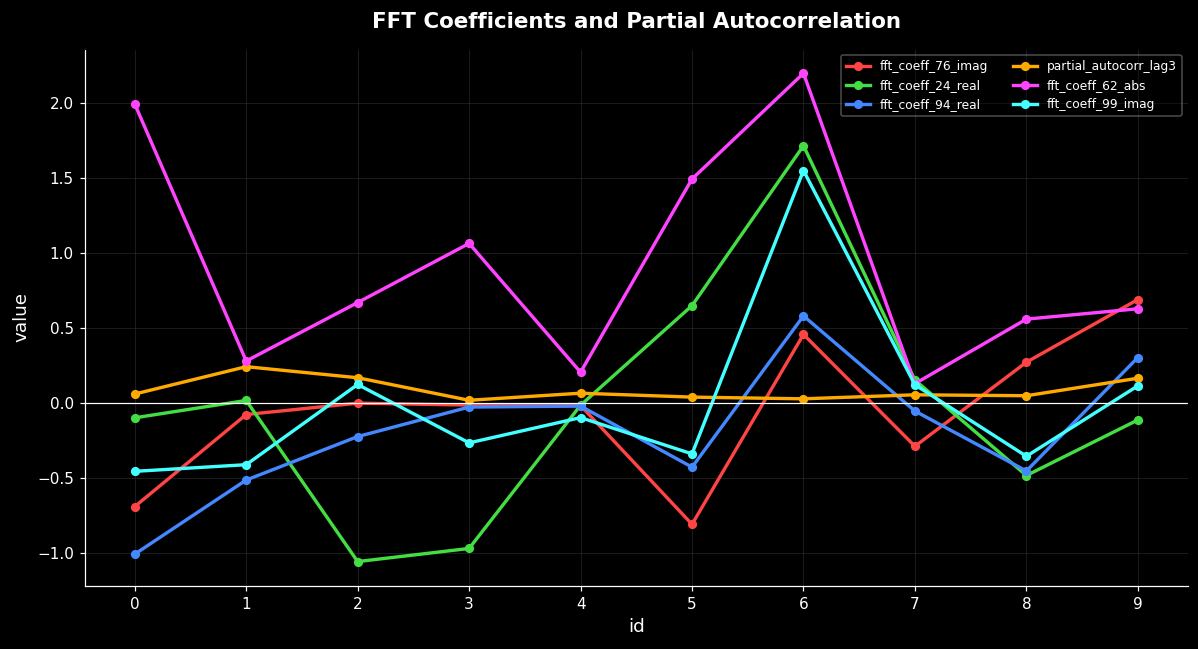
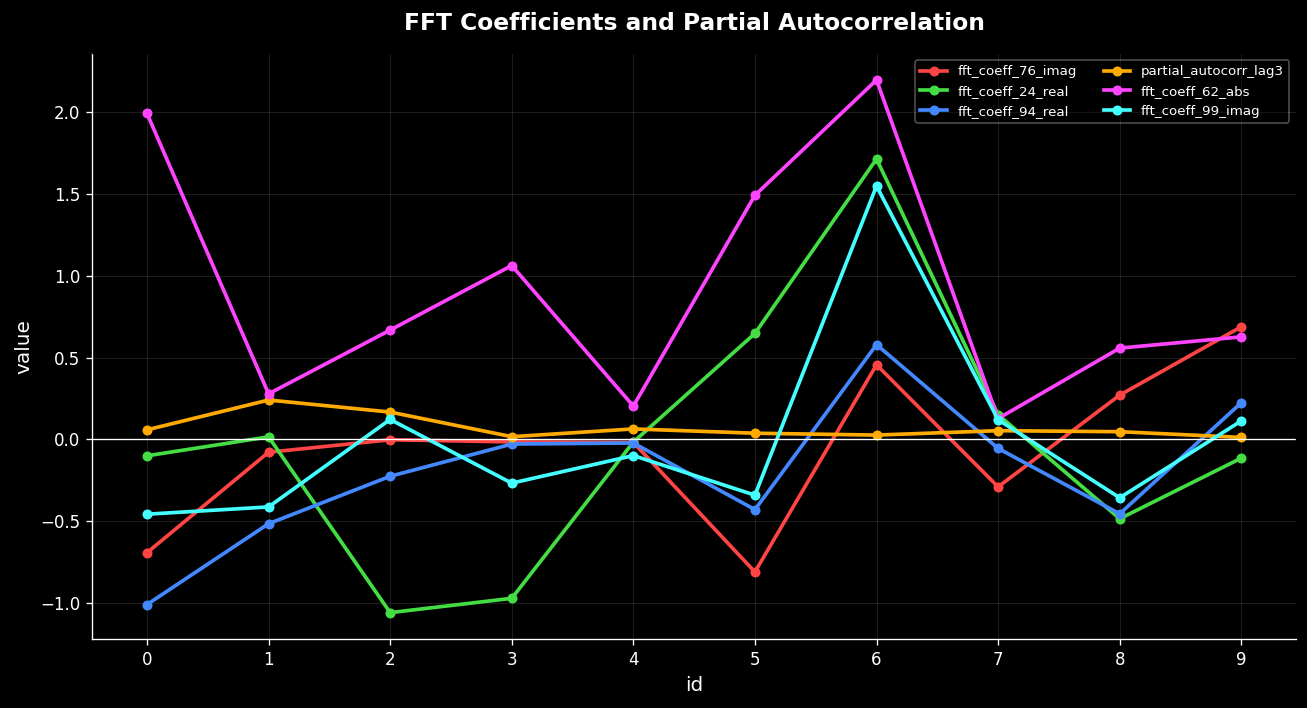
  {
    "fft_coeff_76_imag": {
      "0": -0.69,
      "1": -0.08,
      "2": 0.00,
      "5": -0.81,
      "6": 0.46,
      "7": -0.29,
      "8": 0.27,
      "9": 0.69
    },
    "fft_coeff_24_real": {
      "0": -0.10,
      "1": 0.02,
      "2": -1.06,
      "3": -0.97,
      "5": 0.65,
      "6": 1.72,
      "7": 0.15,
      "8": -0.49,
      "9": -0.11
    },
    "fft_coeff_94_real": {
      "0": -1.01,
      "1": -0.52,
      "2": -0.23,
      "5": -0.43,
      "6": 0.58,
      "7": -0.05,
      "8": -0.45,
-     "9": 0.30
+     "9": 0.22
    },
    "partial_autocorr_lag3": {
      "0": 0.06,
      "1": 0.24,
      "2": 0.17,
      "3": 0.02,
      "4": 0.06,
      "5": 0.04,
      "6": 0.03,
      "7": 0.05,
      "8": 0.05,
-     "9": 0.16
+     "9": 0.01
    },
    "fft_coeff_62_abs": {
      "0": 1.99,
      "1": 0.28,
      "2": 0.67,
      "3": 1.06,
      "4": 0.20,
      "5": 1.49,
      "6": 2.20,
      "8": 0.56,
      "9": 0.63
    },
    "fft_coeff_99_imag": {
      "0": -0.46,
      "1": -0.41,
      "2": 0.12,
      "3": -0.27,
      "4": -0.10,
      "5": -0.34,
      "6": 1.55,
      "8": -0.36,
      "9": 0.11
    }
  }
